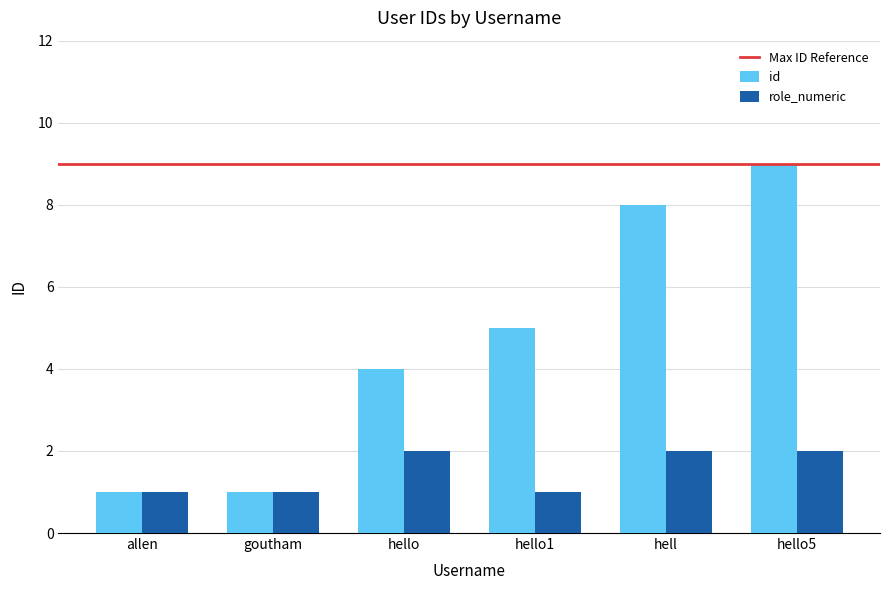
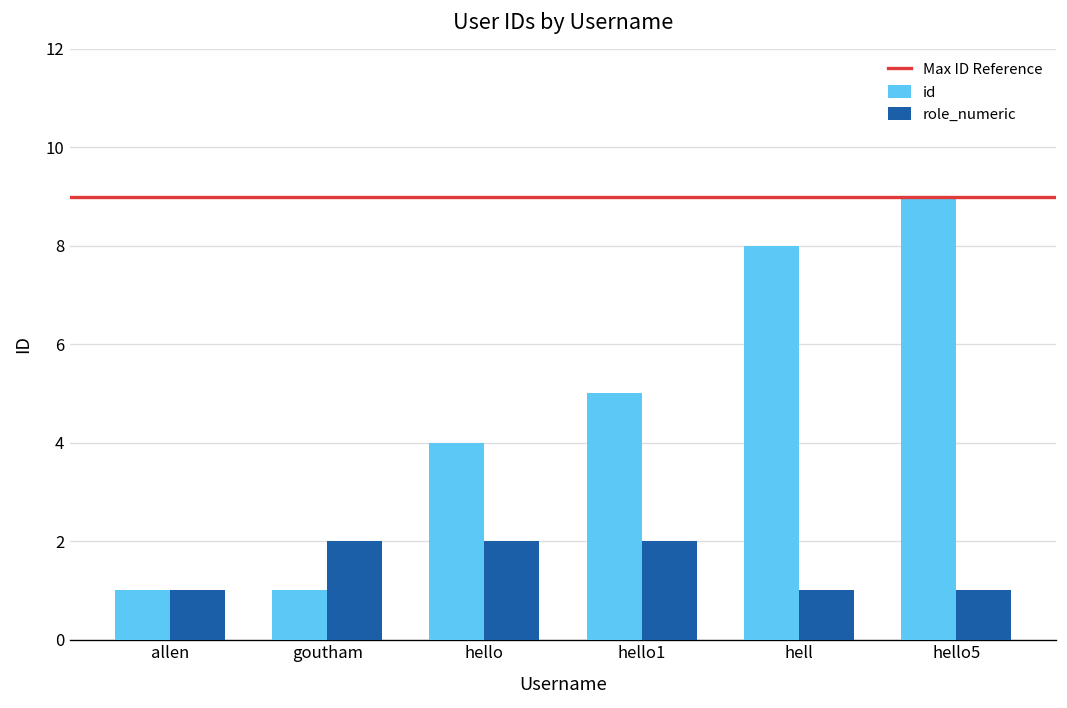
  {
    "id": {
      "allen": 1,
      "goutham": 1,
      "hello": 4,
      "hello1": 5,
      "hell": 8,
      "hello5": 9
    },
    "role_numeric": {
      "allen": 1,
-     "goutham": 1,
+     "goutham": 2,
      "hello": 2,
-     "hello1": 1,
-     "hell": 2,
-     "hello5": 2
+     "hello1": 2,
+     "hell": 1,
+     "hello5": 1
    }
  }
